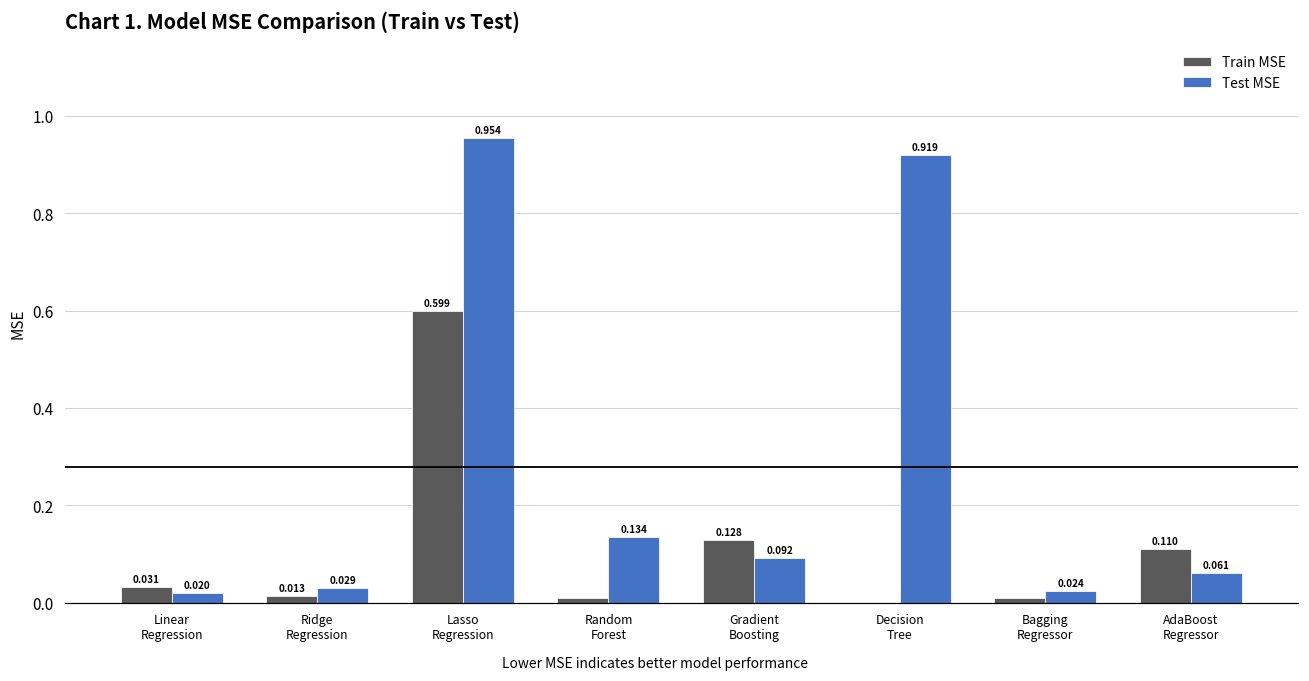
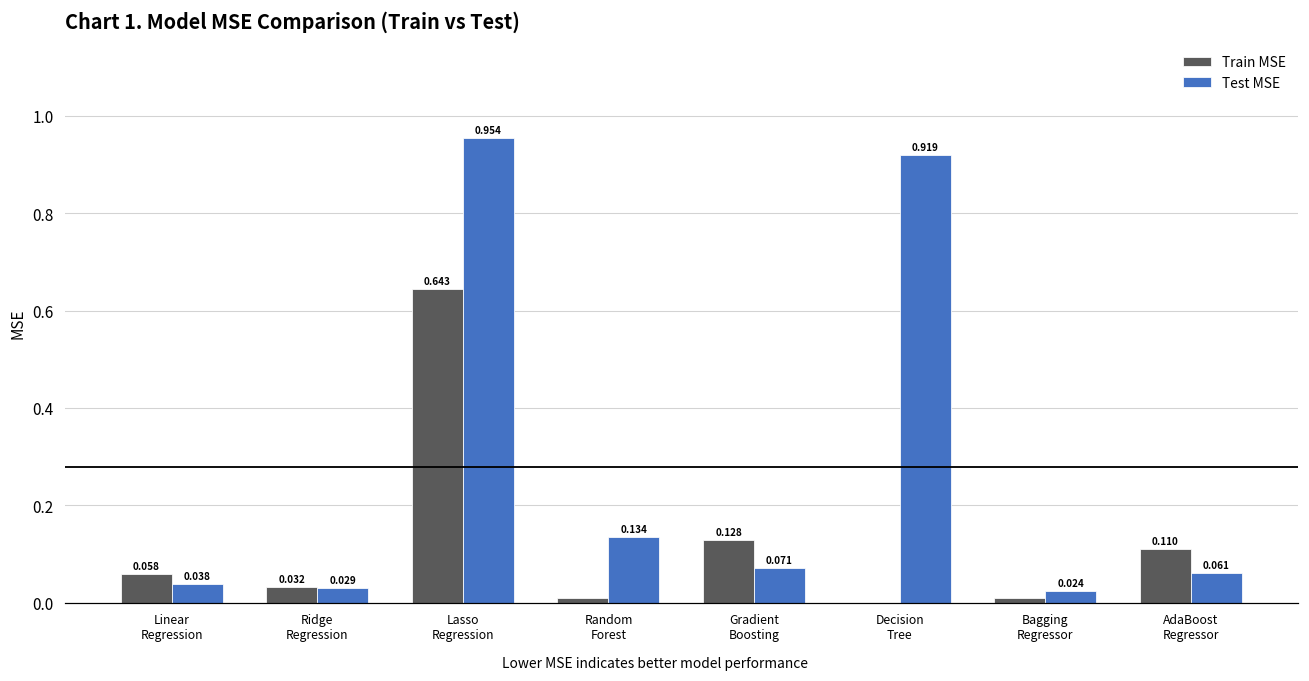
  {
    "Train MSE": {
-     "Linear Regression": 0.031,
-     "Ridge Regression": 0.013,
-     "Lasso Regression": 0.599,
+     "Linear Regression": 0.058,
+     "Ridge Regression": 0.032,
+     "Lasso Regression": 0.643,
      "Gradient Boosting": 0.128,
      "AdaBoost Regressor": 0.110
    },
    "Test MSE": {
-     "Linear Regression": 0.020,
+     "Linear Regression": 0.038,
      "Ridge Regression": 0.029,
      "Lasso Regression": 0.954,
      "Random Forest": 0.134,
-     "Gradient Boosting": 0.092,
+     "Gradient Boosting": 0.071,
      "Decision Tree": 0.919,
      "Bagging Regressor": 0.024,
      "AdaBoost Regressor": 0.061
    }
  }
